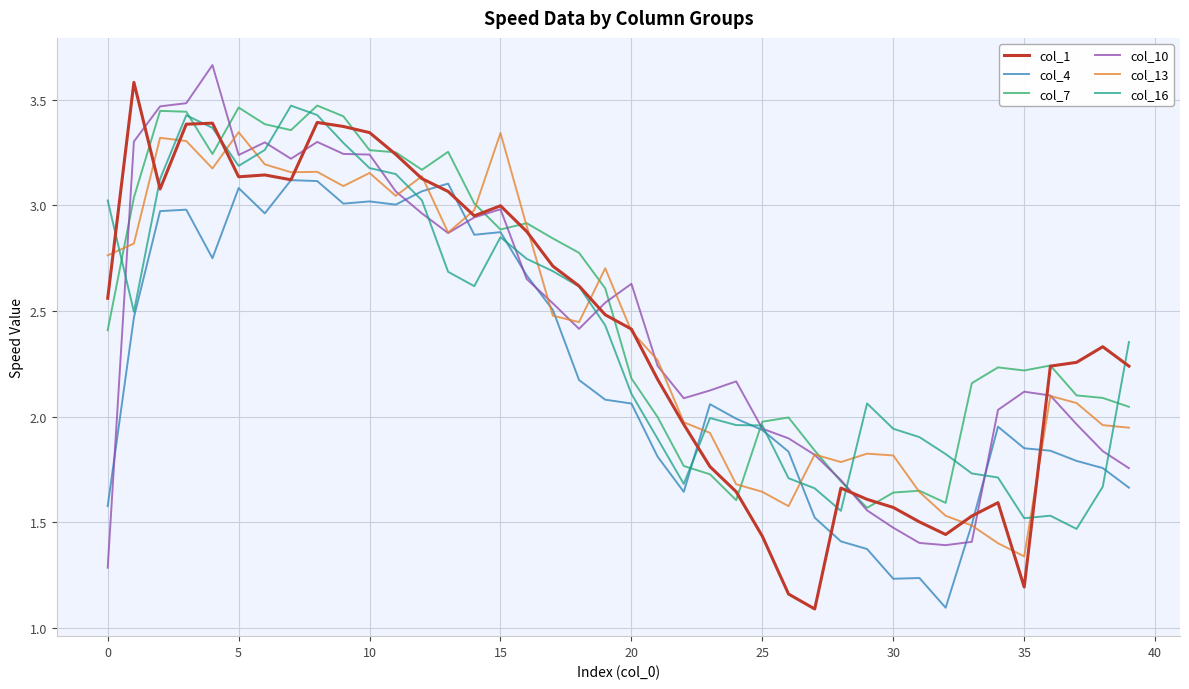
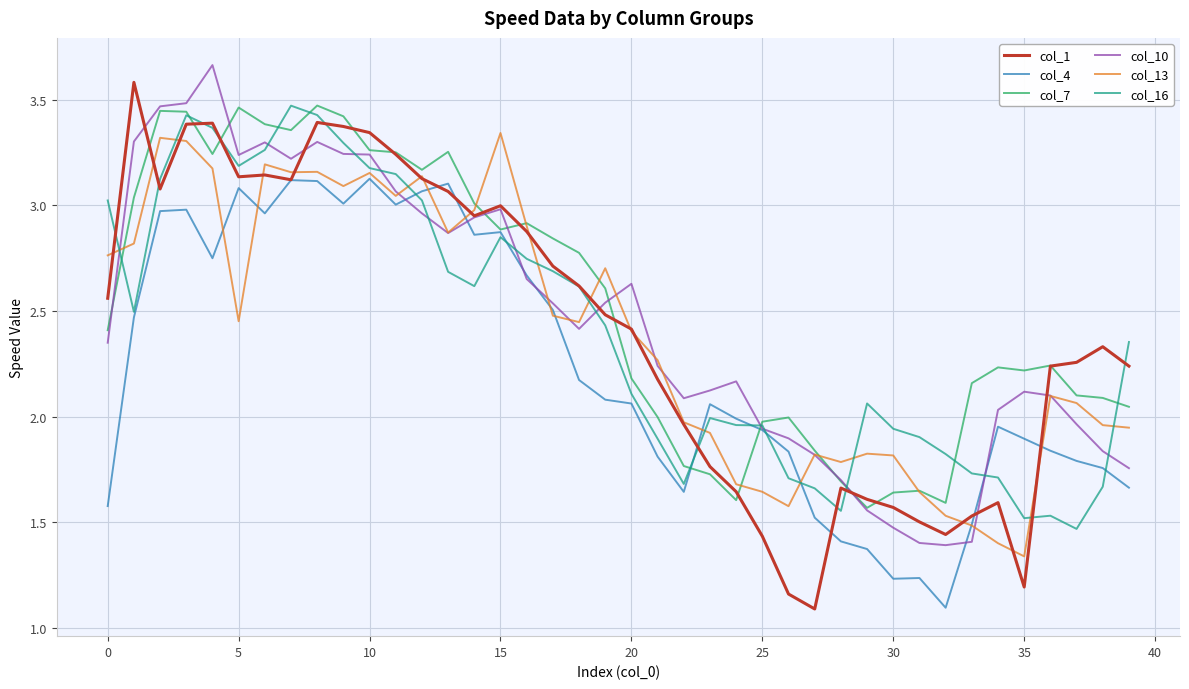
  {
    "col_1": {
      "0": 2.56,
      "5": 3.13,
      "10": 3.34,
      "15": 3.00,
      "25": 1.43,
      "30": 1.57,
      "35": 1.19
    },
    "col_4": {
      "0": 1.58,
      "5": 3.08,
-     "10": 3.02,
+     "10": 3.13,
      "15": 2.87,
      "20": 2.06,
      "30": 1.23,
-     "35": 1.85
+     "35": 1.90
    },
    "col_10": {
-     "0": 1.29,
+     "0": 2.35,
      "5": 3.24,
      "10": 3.24,
      "15": 2.98,
      "20": 2.63,
      "30": 1.47,
      "35": 2.12
    },
    "col_13": {
      "0": 2.76,
-     "5": 3.35,
+     "5": 2.45,
      "10": 3.15,
      "15": 3.34,
      "25": 1.64,
      "30": 1.82,
      "35": 1.34
    }
  }
